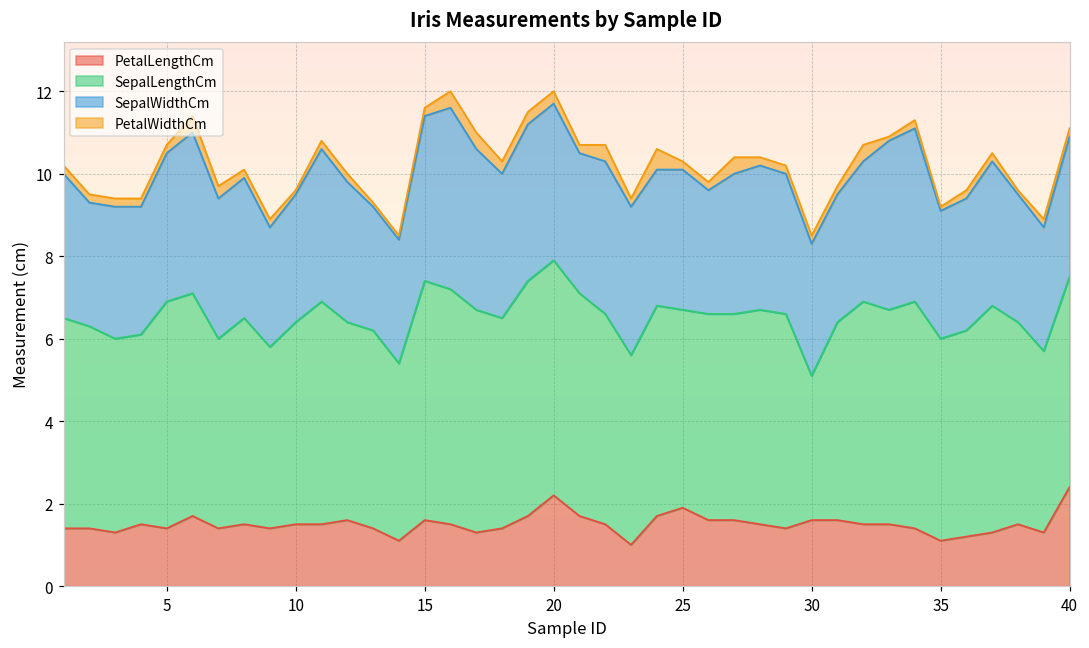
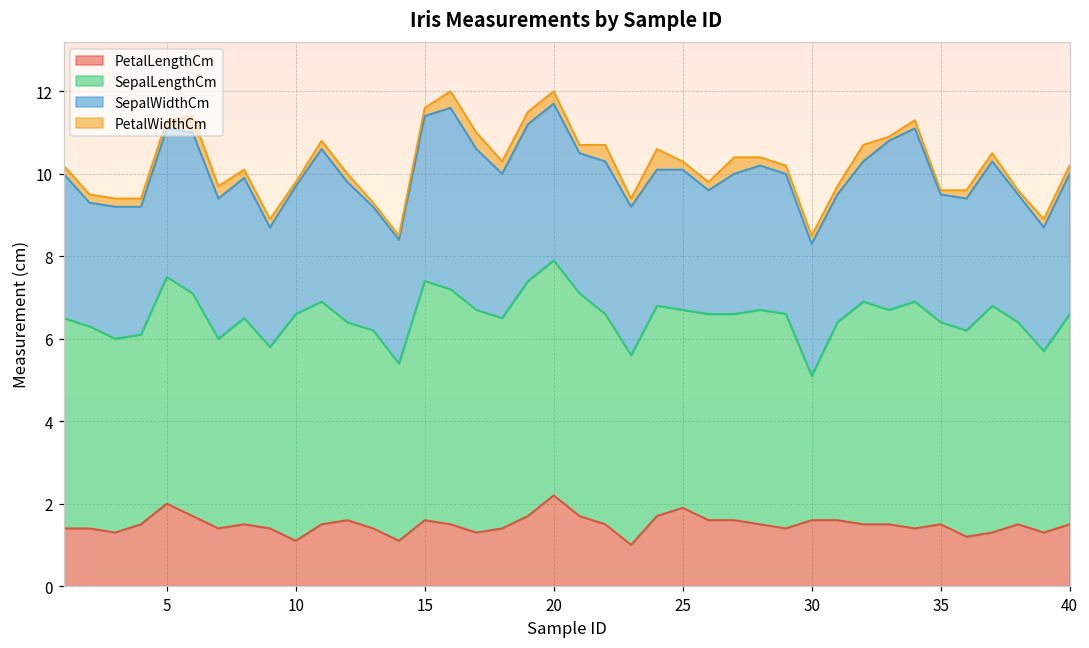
  {
    "PetalLengthCm": {
-     "5": 1.4,
-     "10": 1.5,
+     "5": 2.0,
+     "10": 1.1,
      "15": 1.6,
      "20": 2.2,
      "25": 1.9,
      "30": 1.6,
-     "35": 1.1,
-     "40": 2.4
+     "35": 1.5,
+     "40": 1.5
    },
    "SepalLengthCm": {
      "5": 5.5,
-     "10": 4.9,
+     "10": 5.5,
      "15": 5.8,
      "20": 5.7,
      "25": 4.8,
      "30": 3.5,
      "35": 4.9,
      "40": 5.1
    },
    "SepalWidthCm": {
      "10": 3.1,
      "15": 4.0,
      "20": 3.8,
      "25": 3.4,
      "30": 3.2,
      "35": 3.1,
      "40": 3.4
    },
    "PetalWidthCm": {
      "10": 0.1,
      "15": 0.2,
      "20": 0.3,
      "25": 0.2,
      "30": 0.2,
      "35": 0.1,
      "40": 0.2
    }
  }
